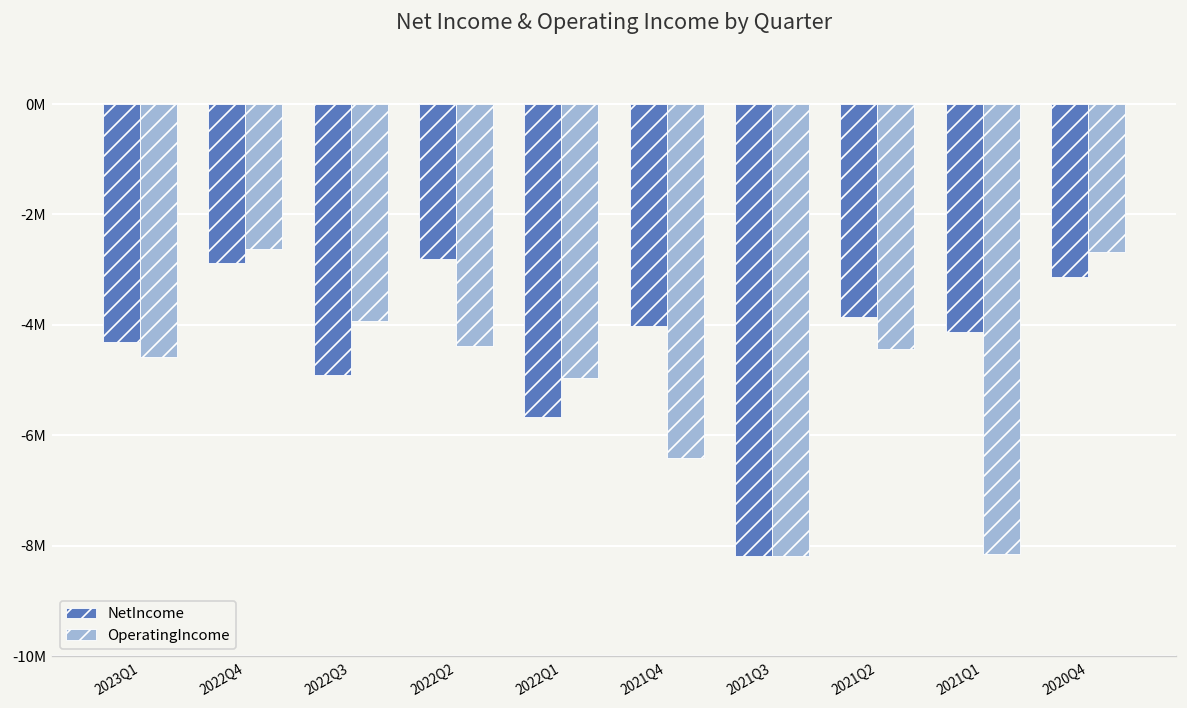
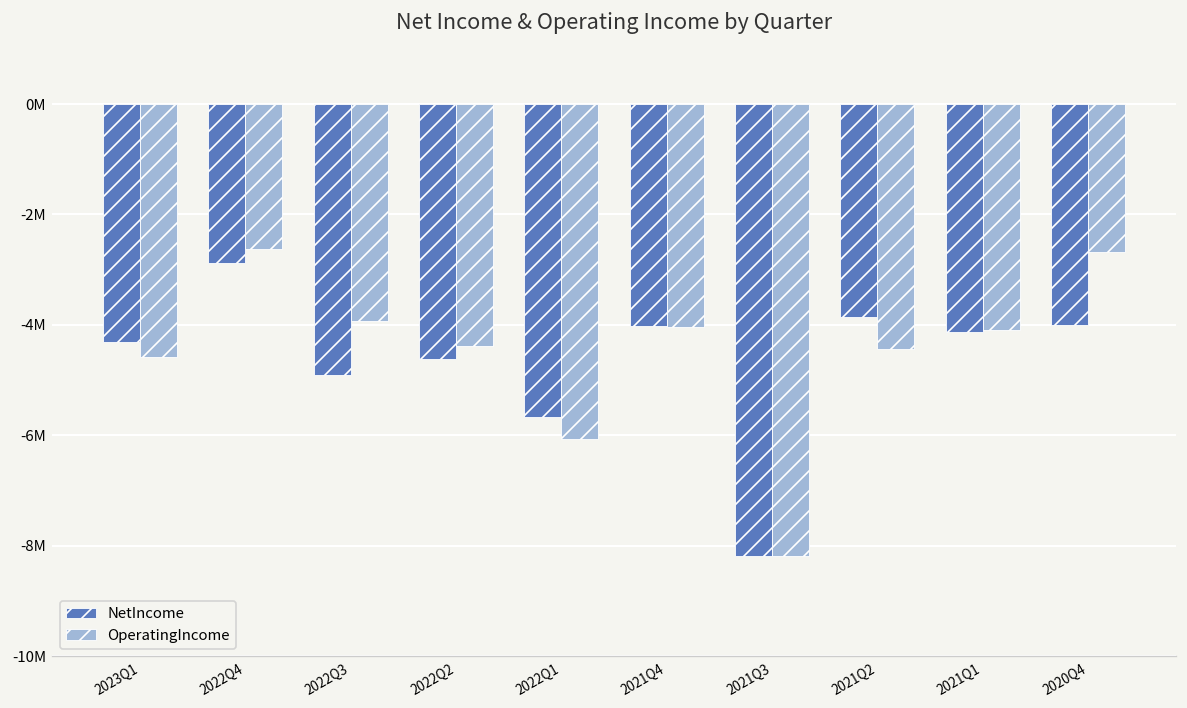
  {
    "NetIncome": {
      "2023Q1": -4300000,
      "2022Q4": -2900000,
      "2022Q3": -4900000,
-     "2022Q2": -2800000,
+     "2022Q2": -4600000,
      "2022Q1": -5700000,
      "2021Q4": -4000000,
      "2021Q3": -8200000,
      "2021Q2": -3900000,
      "2021Q1": -4100000,
-     "2020Q4": -3100000
+     "2020Q4": -4000000
    },
    "OperatingIncome": {
      "2023Q1": -4600000,
      "2022Q4": -2600000,
      "2022Q3": -3900000,
      "2022Q2": -4400000,
-     "2022Q1": -5000000,
-     "2021Q4": -6400000,
+     "2022Q1": -6100000,
+     "2021Q4": -4000000,
      "2021Q3": -8200000,
      "2021Q2": -4400000,
-     "2021Q1": -8100000,
+     "2021Q1": -4100000,
      "2020Q4": -2700000
    }
  }
